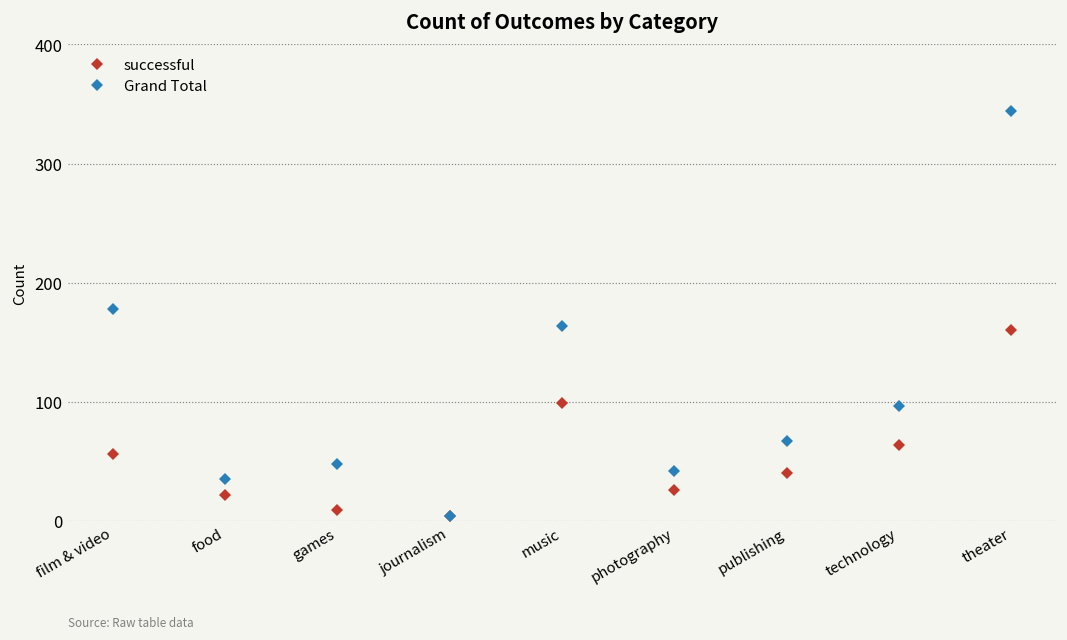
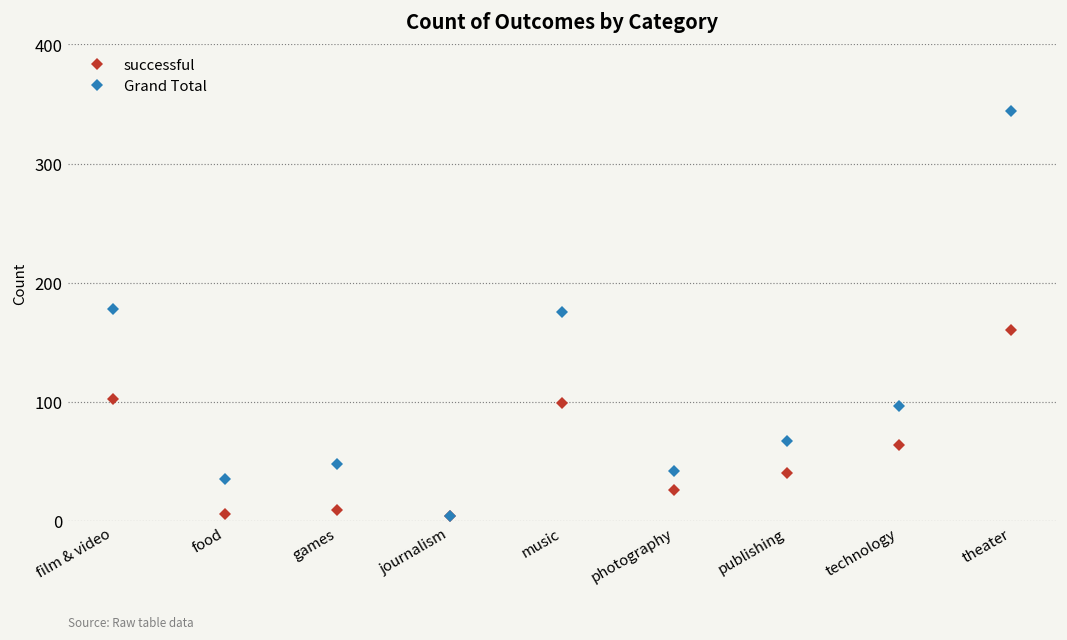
  {
    "successful": {
-     "film & video": 60,
-     "food": 20,
+     "film & video": 100,
+     "food": 10,
      "games": 10,
      "music": 100,
      "photography": 30,
      "publishing": 40,
      "technology": 60,
      "theater": 160
    },
    "Grand Total": {
      "film & video": 180,
      "food": 40,
      "games": 50,
-     "music": 160,
+     "music": 180,
      "photography": 40,
      "publishing": 70,
      "technology": 100,
      "theater": 340
    }
  }
